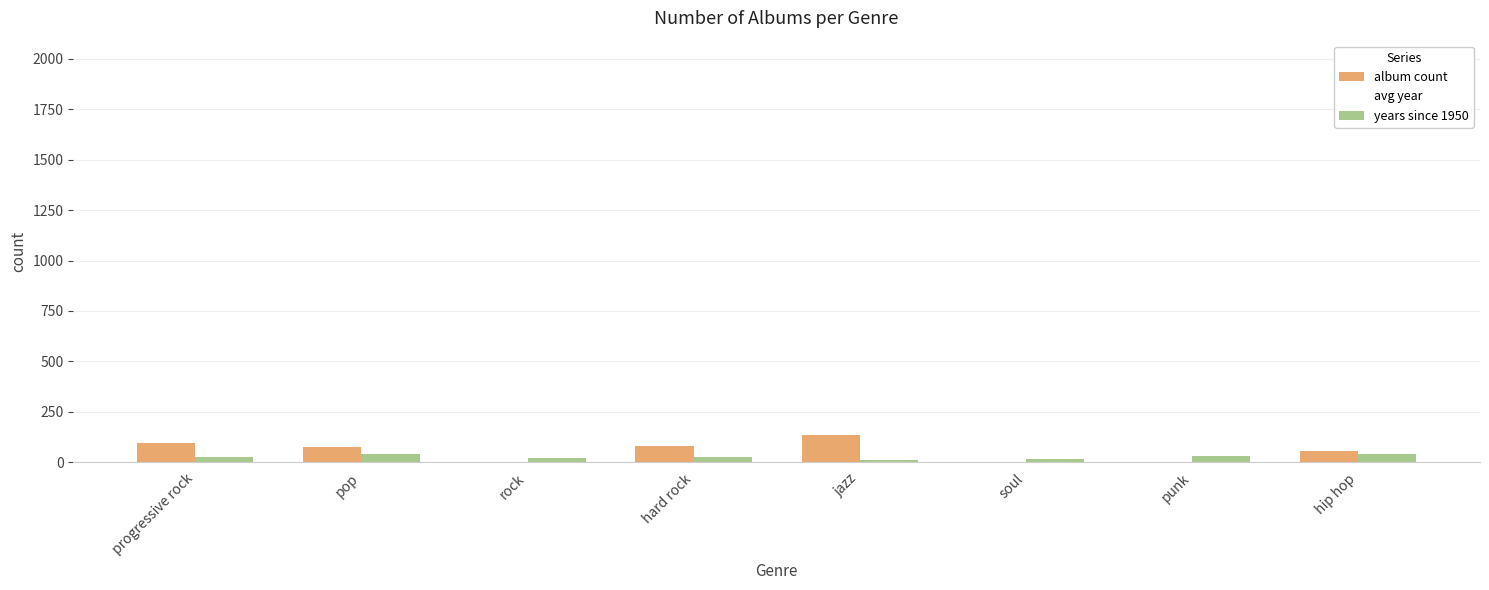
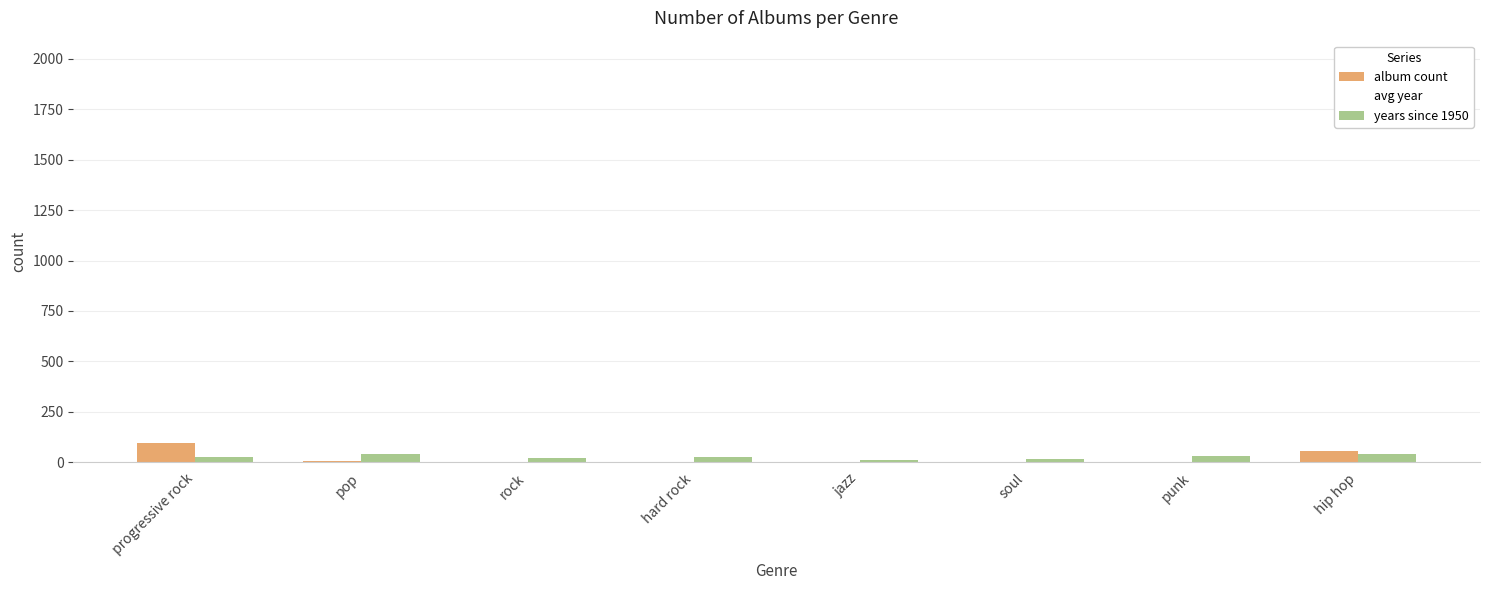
  {
    "album count": {
      "progressive rock": 100,
-     "pop": 70,
-     "hard rock": 80,
-     "jazz": 140,
+     "pop": 10,
+     "hard rock": 0,
+     "jazz": 0,
      "hip hop": 60
    }
  }
